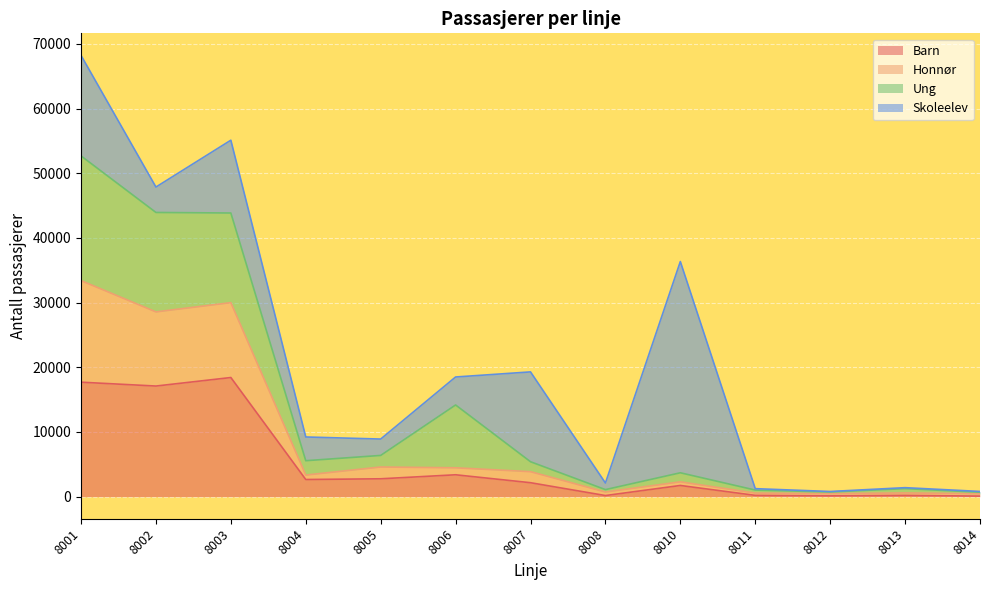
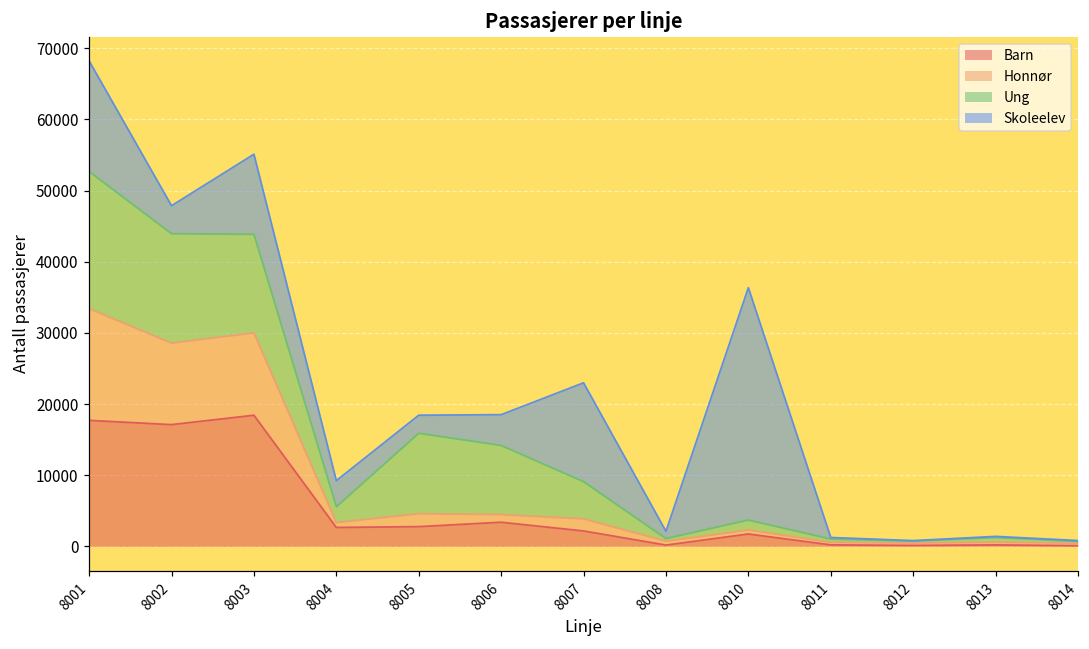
  {
    "Barn": {
      "8001": 18000,
      "8002": 17000,
      "8003": 18000,
      "8004": 3000,
      "8005": 3000,
      "8006": 3000,
      "8007": 2000,
      "8008": 0,
      "8010": 2000
    },
    "Honnør": {
      "8001": 16000,
      "8002": 11000,
      "8003": 12000,
      "8004": 1000,
      "8005": 2000,
      "8006": 1000,
      "8007": 2000,
      "8010": 1000
    },
    "Ung": {
      "8001": 19000,
      "8002": 15000,
      "8003": 14000,
      "8004": 2000,
-     "8005": 2000,
+     "8005": 11000,
      "8006": 10000,
-     "8007": 2000,
+     "8007": 5000,
      "8010": 1000
    },
    "Skoleelev": {
      "8001": 16000,
      "8002": 4000,
      "8003": 11000,
      "8004": 4000,
      "8005": 3000,
      "8006": 4000,
      "8007": 14000,
      "8008": 1000,
      "8010": 33000
    }
  }
